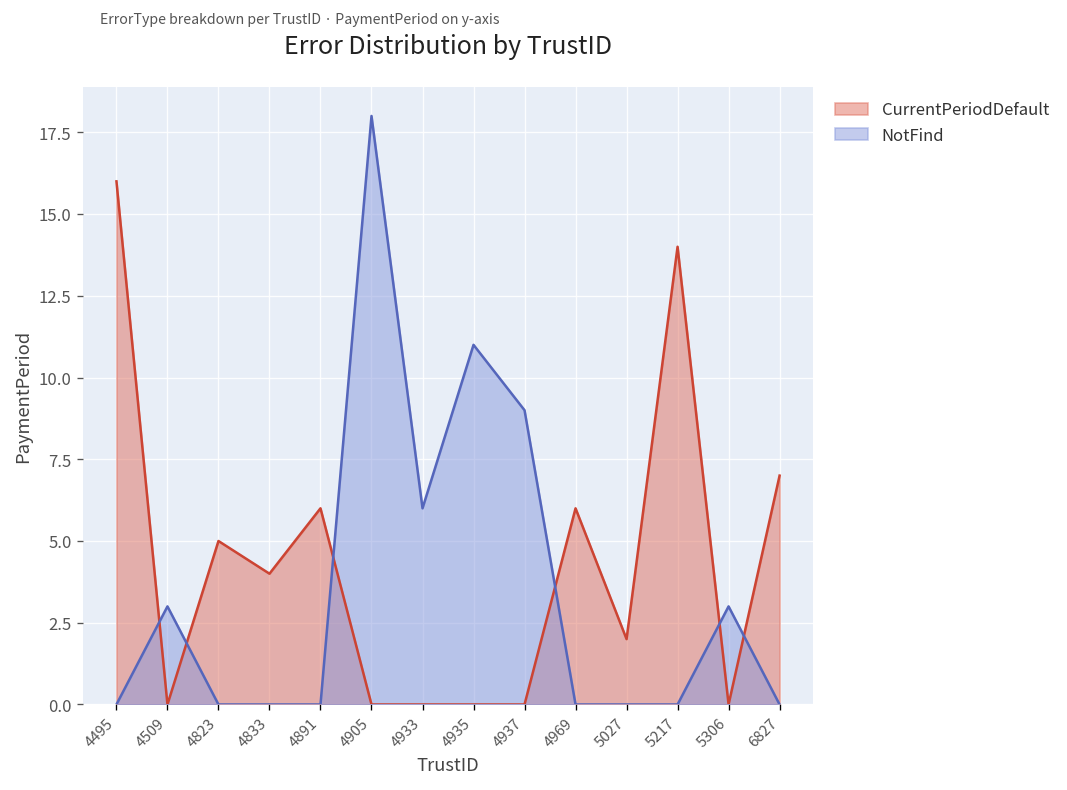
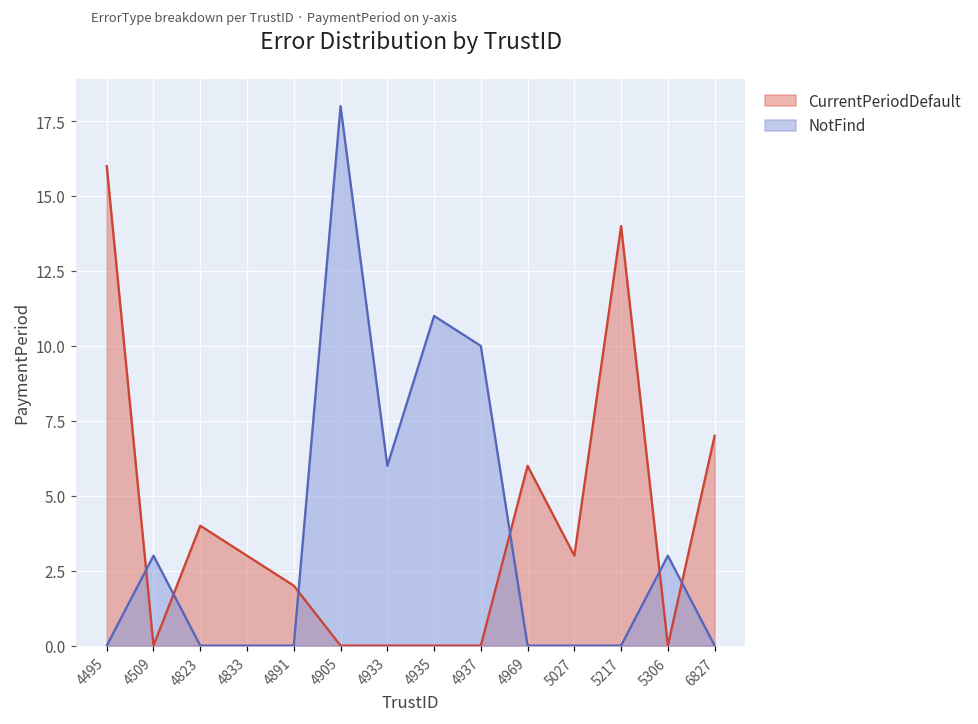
  {
    "CurrentPeriodDefault": {
      "4495": 16,
      "4509": 0,
-     "4823": 5,
-     "4833": 4,
-     "4891": 6,
+     "4823": 4,
+     "4833": 3,
+     "4891": 2,
      "4905": 0,
      "4933": 0,
      "4935": 0,
      "4937": 0,
      "4969": 6,
-     "5027": 2,
+     "5027": 3,
      "5217": 14,
      "5306": 0,
      "6827": 7
    },
    "NotFind": {
      "4495": 0,
      "4509": 3,
      "4823": 0,
      "4833": 0,
      "4891": 0,
      "4905": 18,
      "4933": 6,
      "4935": 11,
-     "4937": 9,
+     "4937": 10,
      "4969": 0,
      "5027": 0,
      "5217": 0,
      "5306": 3,
      "6827": 0
    }
  }
